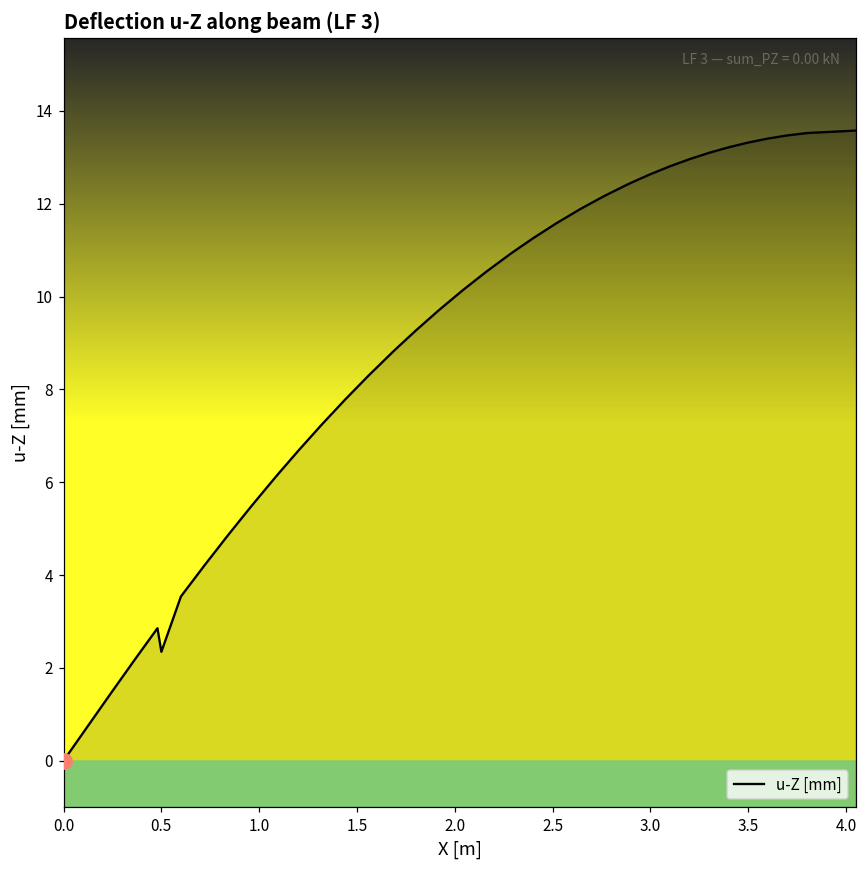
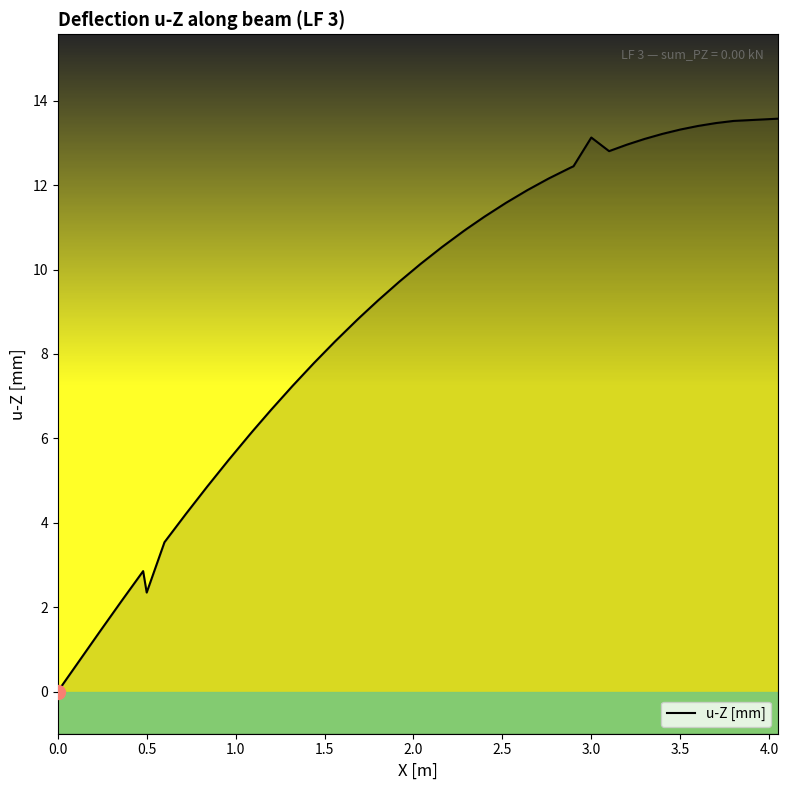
  {
    "u-Z [mm]": {
      "0.5": 2.3,
-     "3.0": 12.6,
+     "3.0": 13.1,
      "3.5": 13.3
    }
  }
